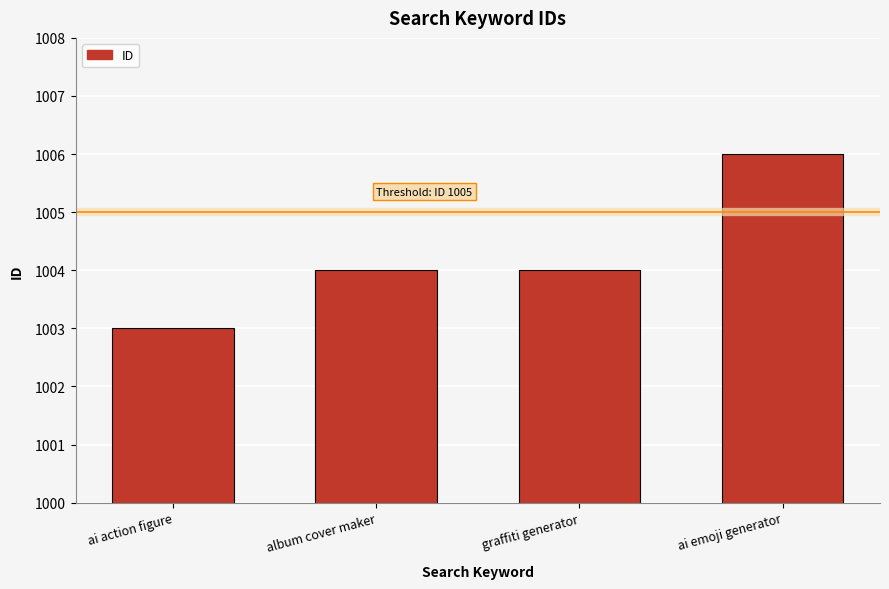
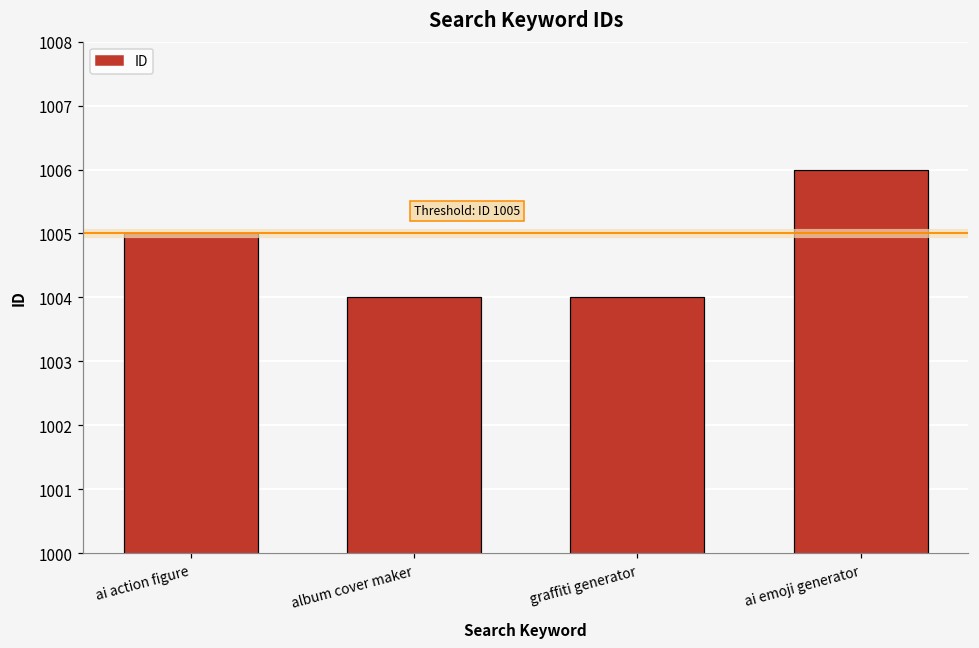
  {
-   "ai action figure": 1003,
+   "ai action figure": 1005,
    "album cover maker": 1004,
    "graffiti generator": 1004,
    "ai emoji generator": 1006
  }
